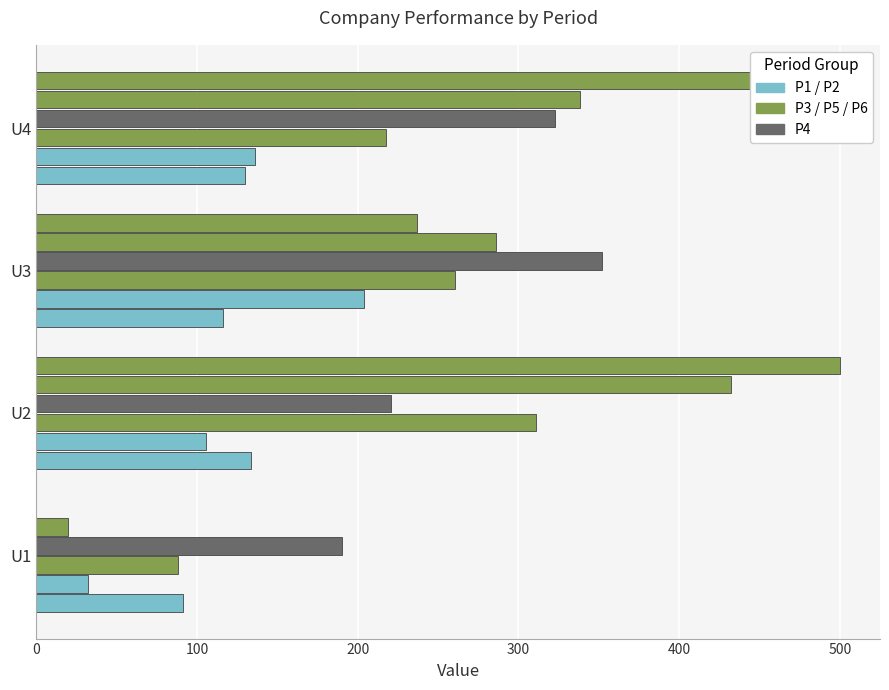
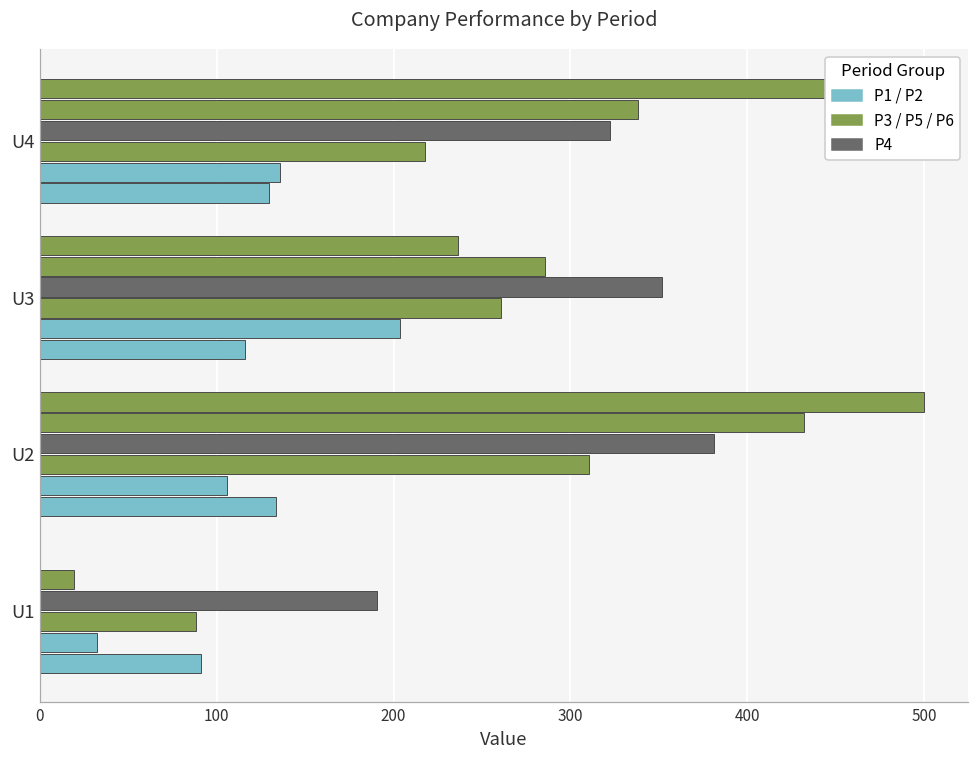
  {
    "P4": {
      "U4": 323,
      "U3": 352,
-     "U2": 221,
+     "U2": 382,
      "U1": 190
    }
  }
